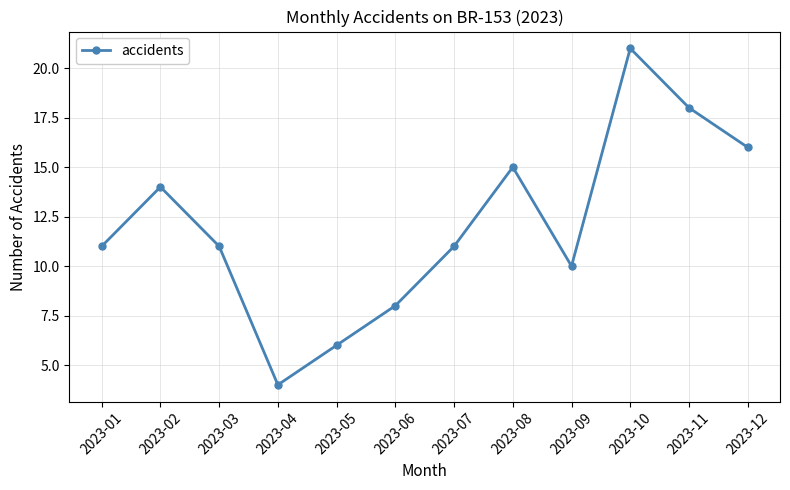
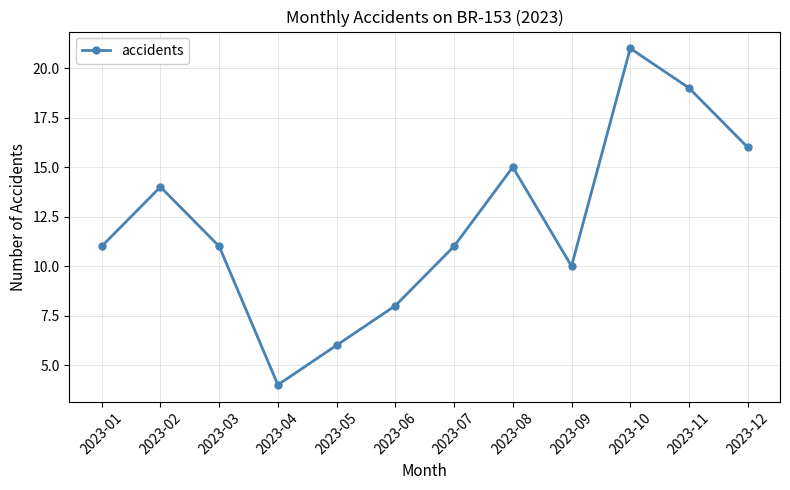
  {
    "2023-01": 11,
    "2023-02": 14,
    "2023-03": 11,
    "2023-04": 4,
    "2023-05": 6,
    "2023-06": 8,
    "2023-07": 11,
    "2023-08": 15,
    "2023-09": 10,
    "2023-10": 21,
-   "2023-11": 18,
+   "2023-11": 19,
    "2023-12": 16
  }
